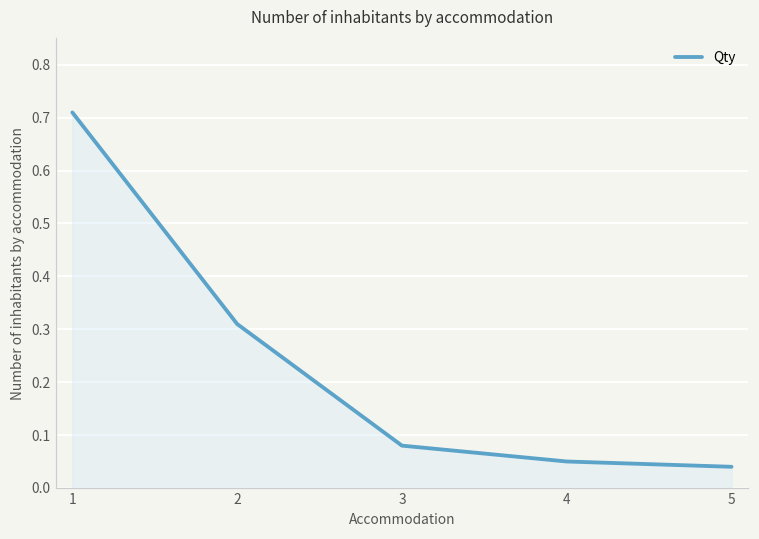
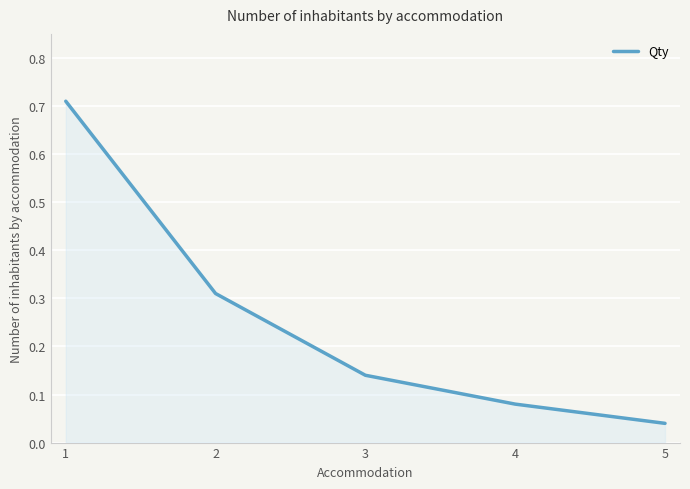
  {
    "1": 0.71,
    "2": 0.31,
-   "3": 0.08,
-   "4": 0.05,
+   "3": 0.14,
+   "4": 0.08,
    "5": 0.04
  }
